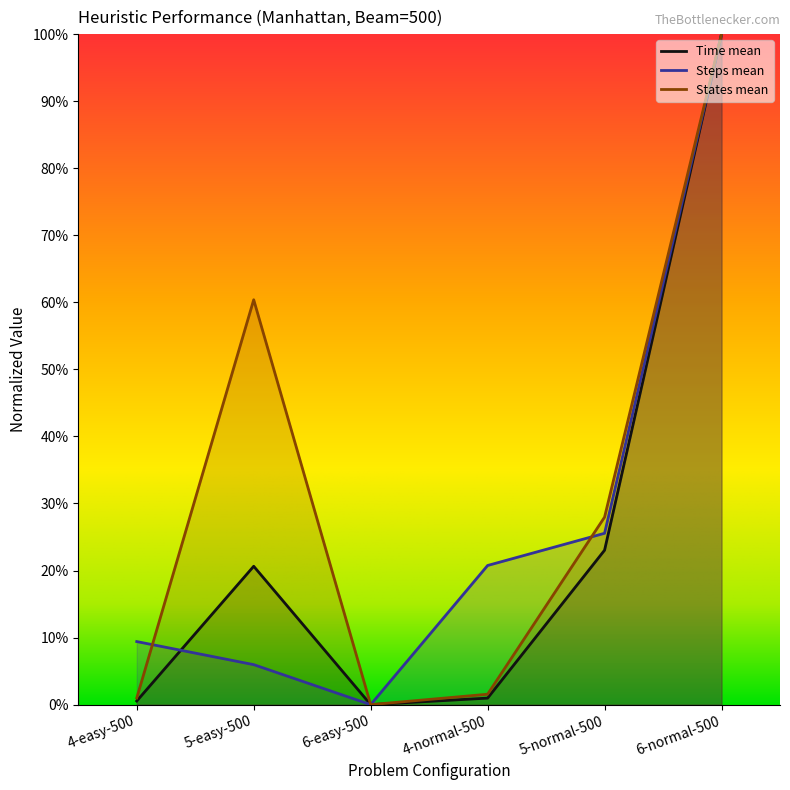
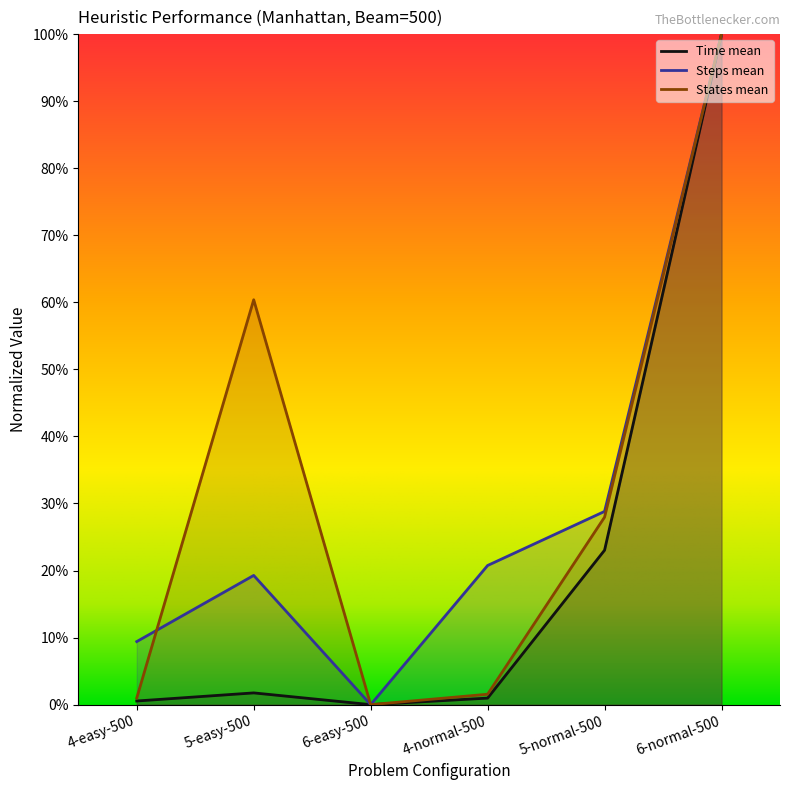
  {
    "Time mean": {
      "4-easy-500": "1%",
-     "5-easy-500": "21%",
+     "5-easy-500": "2%",
      "4-normal-500": "1%",
      "5-normal-500": "23%"
    },
    "Steps mean": {
      "4-easy-500": "9%",
-     "5-easy-500": "6%",
+     "5-easy-500": "19%",
      "4-normal-500": "21%",
-     "5-normal-500": "26%"
+     "5-normal-500": "29%"
    },
    "States mean": {
      "4-easy-500": "1%",
      "5-easy-500": "60%",
      "4-normal-500": "2%",
      "5-normal-500": "28%"
    }
  }
